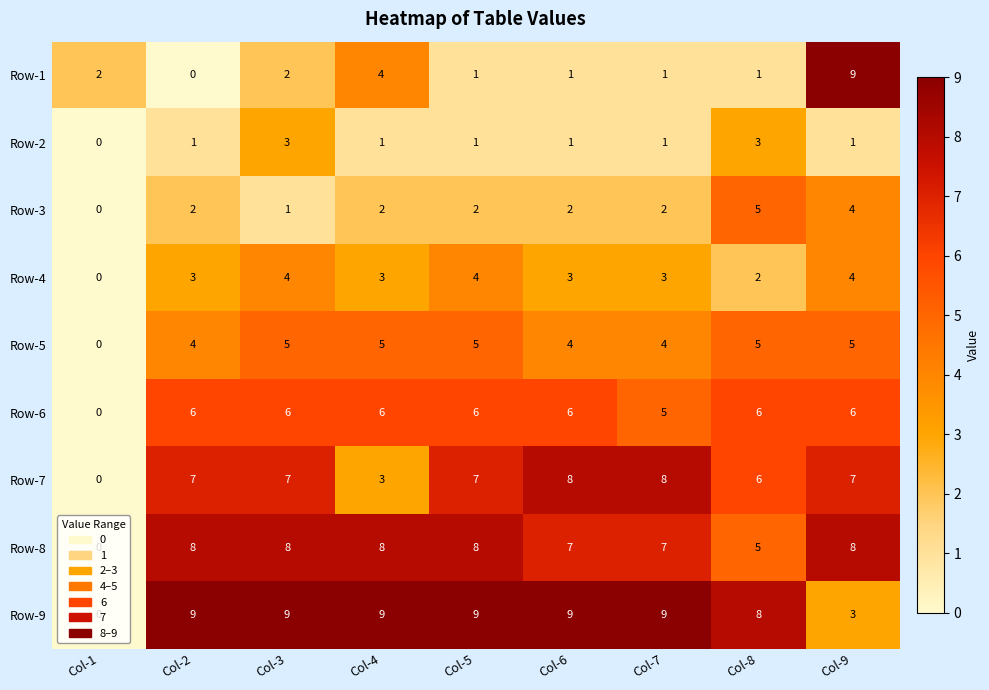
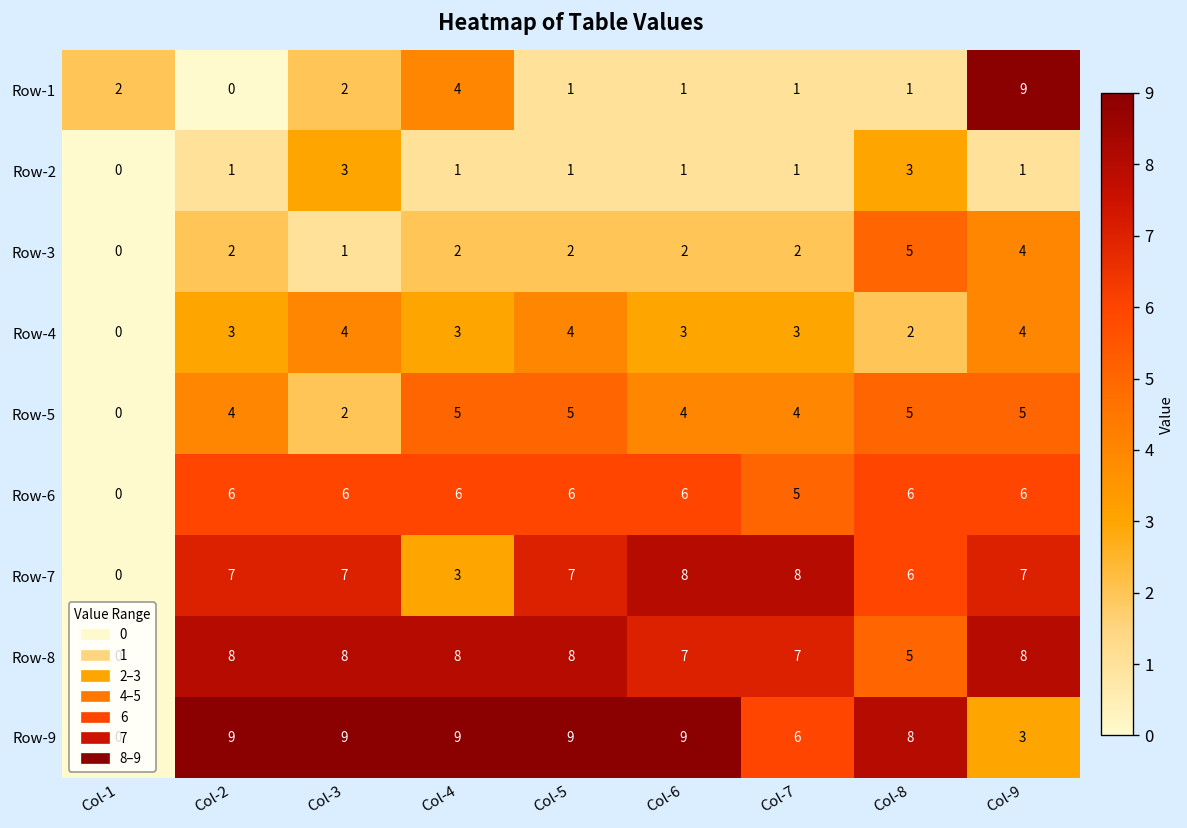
  {
    "Row-1": {
      "Col-1": 2,
      "Col-2": 0,
      "Col-3": 2,
      "Col-4": 4,
      "Col-5": 1,
      "Col-6": 1,
      "Col-7": 1,
      "Col-8": 1,
      "Col-9": 9
    },
    "Row-2": {
      "Col-1": 0,
      "Col-2": 1,
      "Col-3": 3,
      "Col-4": 1,
      "Col-5": 1,
      "Col-6": 1,
      "Col-7": 1,
      "Col-8": 3,
      "Col-9": 1
    },
    "Row-3": {
      "Col-1": 0,
      "Col-2": 2,
      "Col-3": 1,
      "Col-4": 2,
      "Col-5": 2,
      "Col-6": 2,
      "Col-7": 2,
      "Col-8": 5,
      "Col-9": 4
    },
    "Row-4": {
      "Col-1": 0,
      "Col-2": 3,
      "Col-3": 4,
      "Col-4": 3,
      "Col-5": 4,
      "Col-6": 3,
      "Col-7": 3,
      "Col-8": 2,
      "Col-9": 4
    },
    "Row-5": {
      "Col-1": 0,
      "Col-2": 4,
-     "Col-3": 5,
+     "Col-3": 2,
      "Col-4": 5,
      "Col-5": 5,
      "Col-6": 4,
      "Col-7": 4,
      "Col-8": 5,
      "Col-9": 5
    },
    "Row-6": {
      "Col-1": 0,
      "Col-2": 6,
      "Col-3": 6,
      "Col-4": 6,
      "Col-5": 6,
      "Col-6": 6,
      "Col-7": 5,
      "Col-8": 6,
      "Col-9": 6
    },
    "Row-7": {
      "Col-1": 0,
      "Col-2": 7,
      "Col-3": 7,
      "Col-4": 3,
      "Col-5": 7,
      "Col-6": 8,
      "Col-7": 8,
      "Col-8": 6,
      "Col-9": 7
    },
    "Row-8": {
      "Col-2": 8,
      "Col-3": 8,
      "Col-4": 8,
      "Col-5": 8,
      "Col-6": 7,
      "Col-7": 7,
      "Col-8": 5,
      "Col-9": 8
    },
    "Row-9": {
      "Col-2": 9,
      "Col-3": 9,
      "Col-4": 9,
      "Col-5": 9,
      "Col-6": 9,
-     "Col-7": 9,
+     "Col-7": 6,
      "Col-8": 8,
      "Col-9": 3
    }
  }
